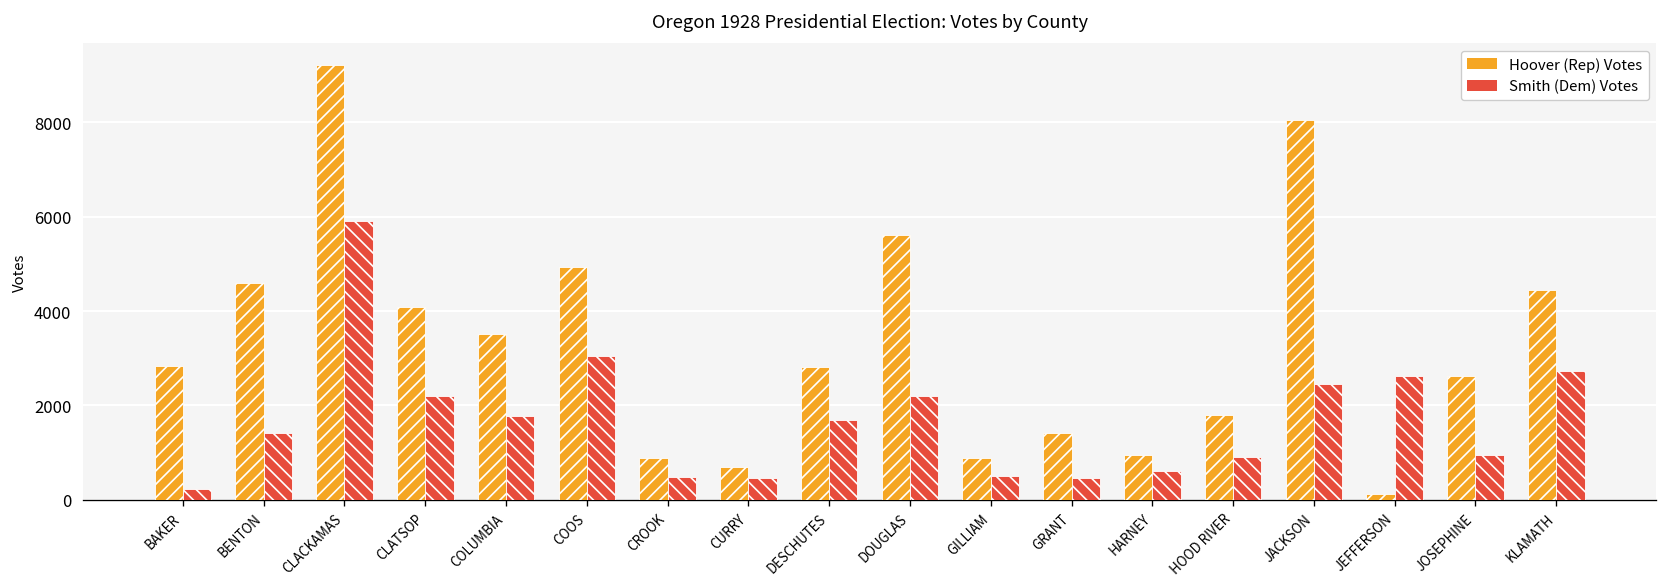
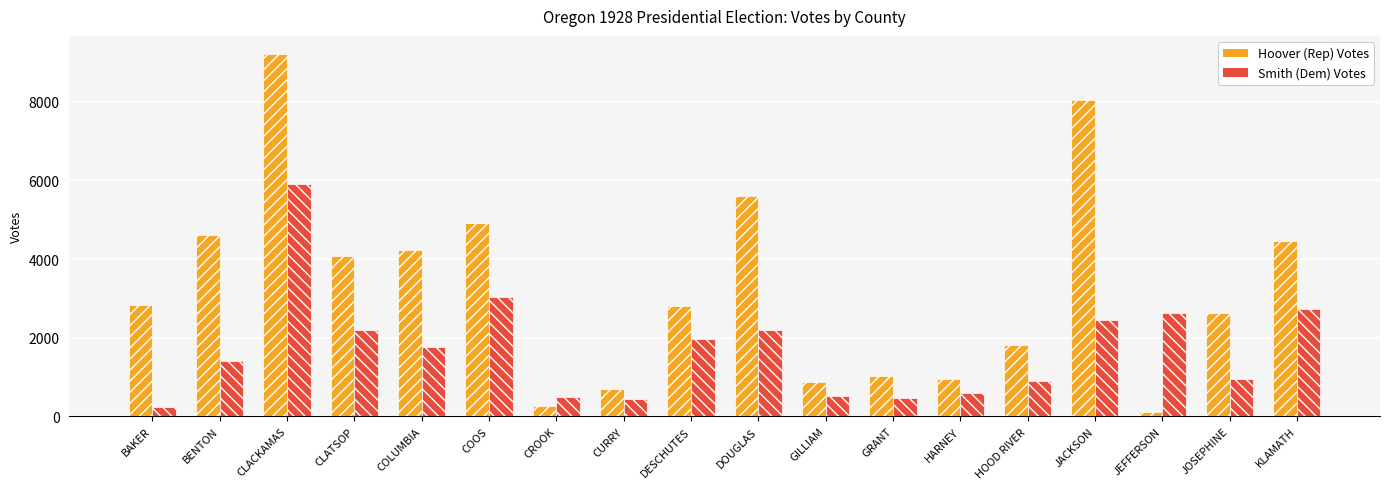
  {
    "Hoover (Rep) Votes": {
      "BAKER": 2800,
      "BENTON": 4600,
      "CLACKAMAS": 9200,
      "CLATSOP": 4100,
-     "COLUMBIA": 3500,
+     "COLUMBIA": 4200,
      "COOS": 4900,
-     "CROOK": 900,
+     "CROOK": 300,
      "CURRY": 700,
      "DESCHUTES": 2800,
      "DOUGLAS": 5600,
      "GILLIAM": 900,
-     "GRANT": 1400,
+     "GRANT": 1000,
      "HARNEY": 1000,
      "HOOD RIVER": 1800,
      "JACKSON": 8100,
      "JEFFERSON": 100,
      "JOSEPHINE": 2600,
      "KLAMATH": 4500
    },
    "Smith (Dem) Votes": {
      "BAKER": 200,
      "BENTON": 1400,
      "CLACKAMAS": 5900,
      "CLATSOP": 2200,
      "COLUMBIA": 1800,
      "COOS": 3000,
      "CROOK": 500,
      "CURRY": 500,
-     "DESCHUTES": 1700,
+     "DESCHUTES": 2000,
      "DOUGLAS": 2200,
      "GILLIAM": 500,
      "GRANT": 500,
      "HARNEY": 600,
      "HOOD RIVER": 900,
      "JACKSON": 2500,
      "JEFFERSON": 2600,
      "JOSEPHINE": 1000,
      "KLAMATH": 2700
    }
  }
